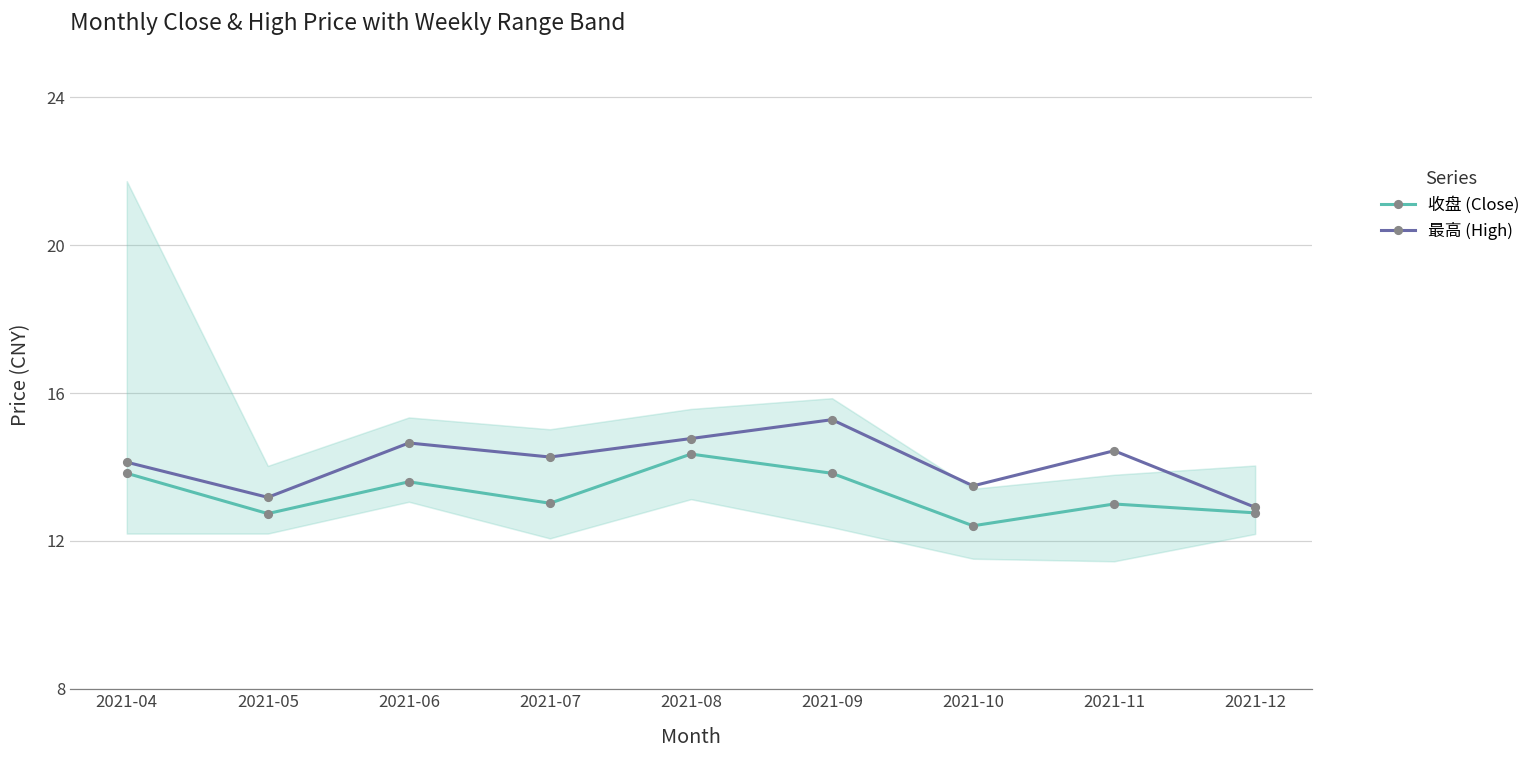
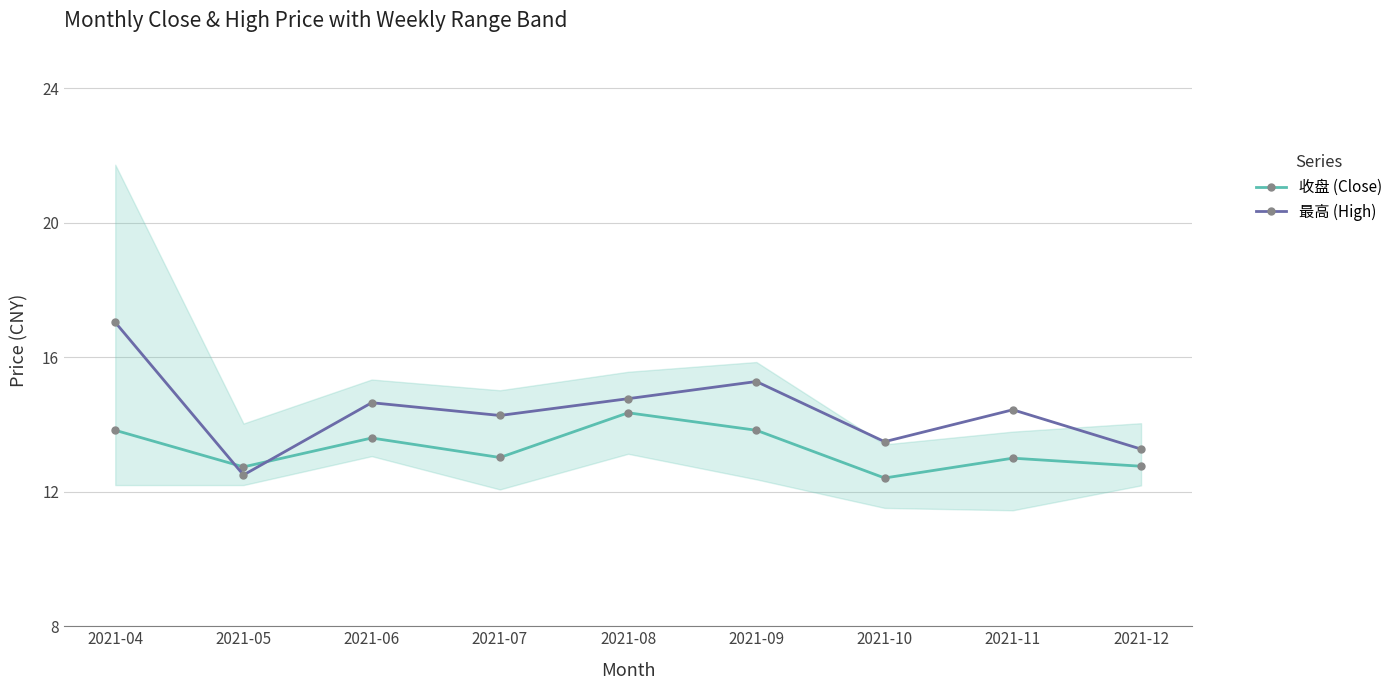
  {
    "最高 (High)": {
-     "2021-04": 14.1,
-     "2021-05": 13.2,
+     "2021-04": 17.0,
+     "2021-05": 12.5,
      "2021-06": 14.7,
      "2021-07": 14.3,
      "2021-08": 14.8,
      "2021-09": 15.3,
      "2021-10": 13.5,
      "2021-11": 14.4,
-     "2021-12": 12.9
+     "2021-12": 13.3
    }
  }
